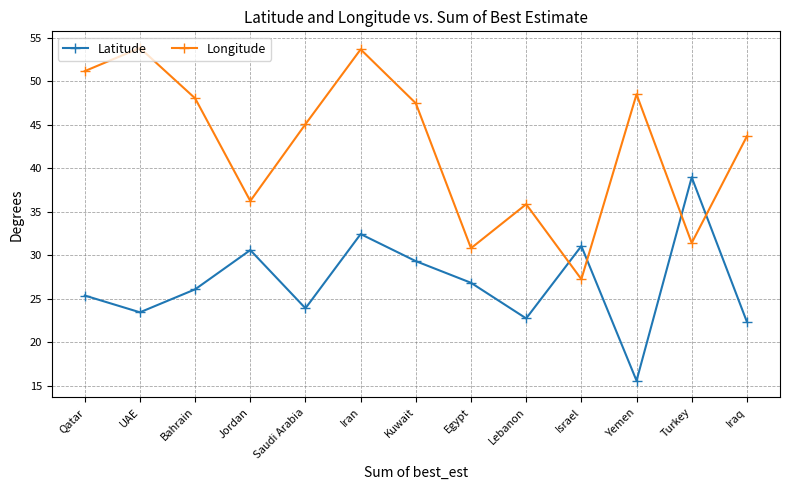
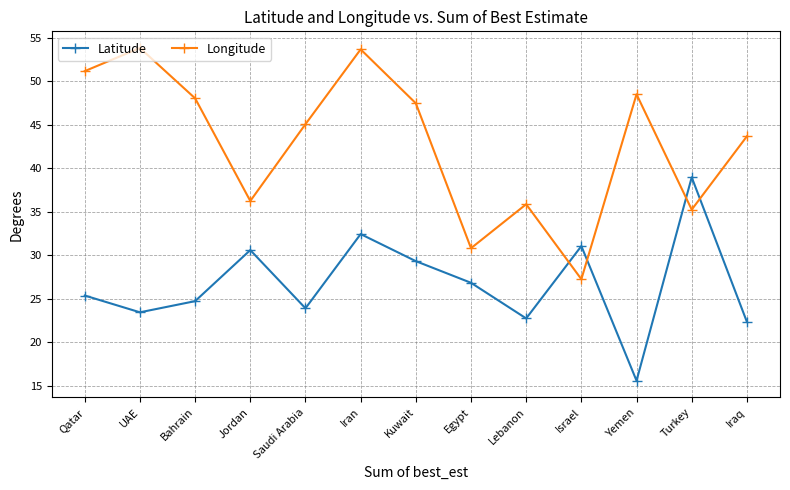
  {
    "Latitude": {
      "Qatar": 25,
      "UAE": 23,
-     "Bahrain": 26,
+     "Bahrain": 25,
      "Jordan": 31,
      "Saudi Arabia": 24,
      "Iran": 32,
      "Kuwait": 29,
      "Egypt": 27,
      "Lebanon": 23,
      "Israel": 31,
      "Yemen": 16,
      "Turkey": 39,
      "Iraq": 22
    },
    "Longitude": {
      "Qatar": 51,
      "Bahrain": 48,
      "Jordan": 36,
      "Saudi Arabia": 45,
      "Iran": 54,
      "Kuwait": 47,
      "Egypt": 31,
      "Lebanon": 36,
      "Israel": 27,
      "Yemen": 49,
-     "Turkey": 31,
+     "Turkey": 35,
      "Iraq": 44
    }
  }
